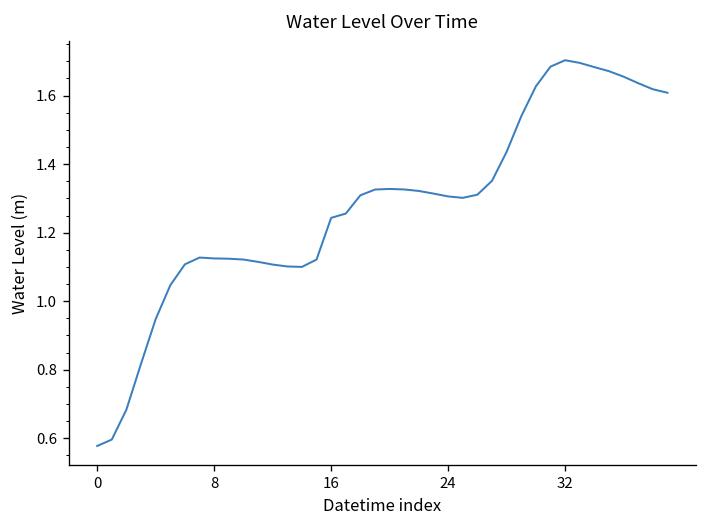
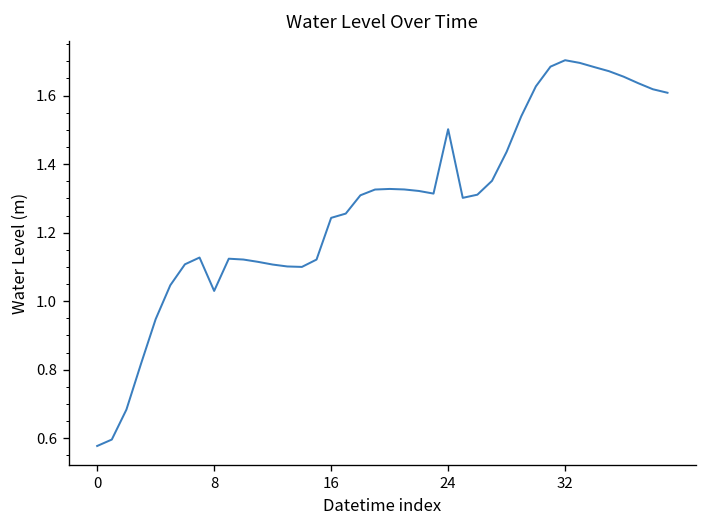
  {
    "0": 0.58,
-   "8": 1.12,
+   "8": 1.03,
    "16": 1.24,
-   "24": 1.31,
+   "24": 1.50,
    "32": 1.70
  }
